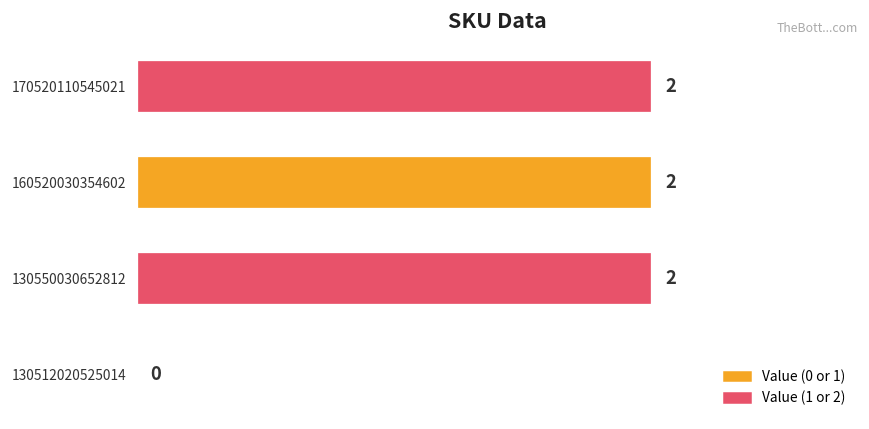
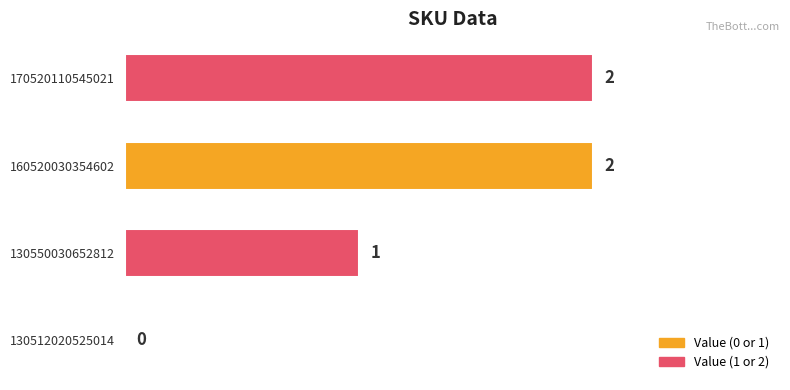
  {
    "170520110545021": 2,
    "160520030354602": 2,
-   "130550030652812": 2,
+   "130550030652812": 1,
    "130512020525014": 0
  }
